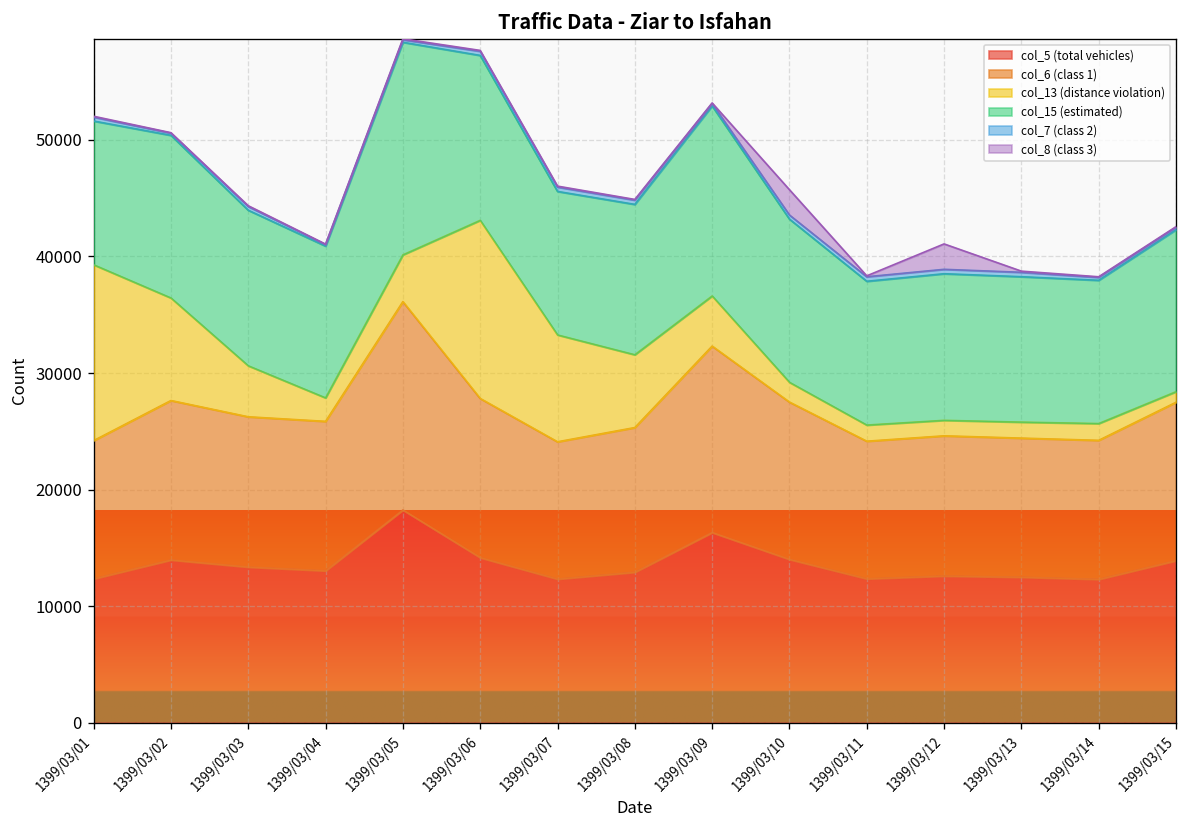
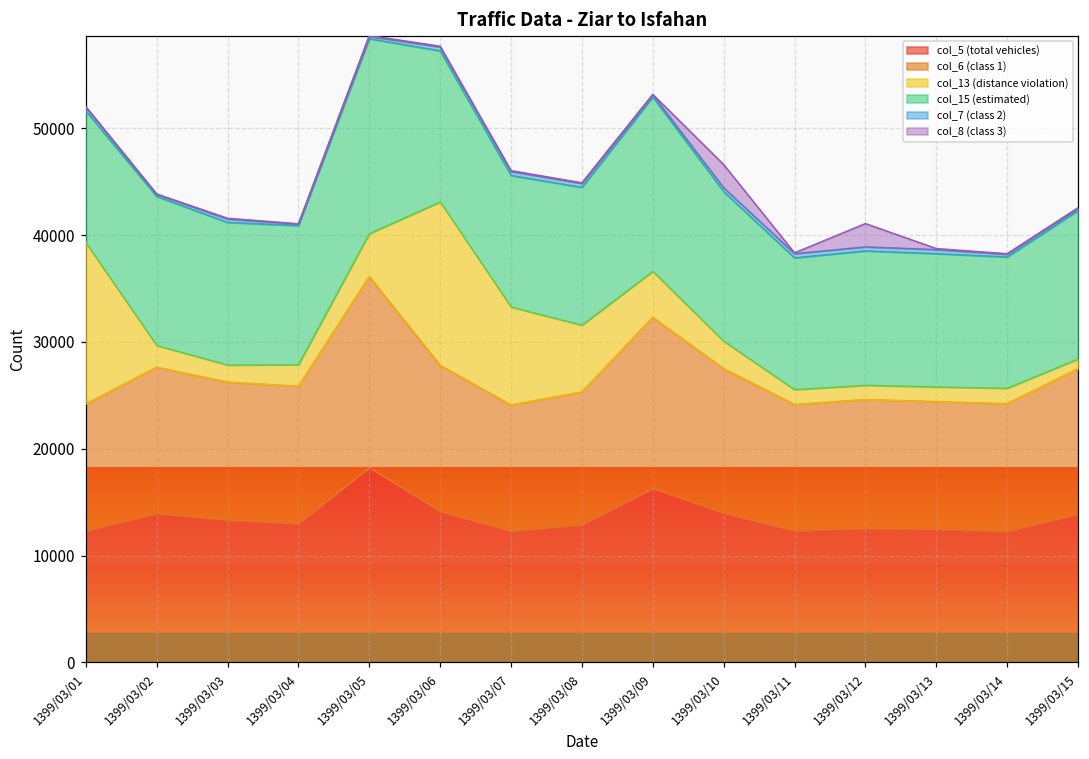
  {
    "col_13 (distance violation)": {
      "1399/03/01": 15000,
-     "1399/03/02": 9000,
-     "1399/03/03": 4000,
+     "1399/03/02": 2000,
+     "1399/03/03": 2000,
      "1399/03/04": 2000,
      "1399/03/05": 4000,
      "1399/03/06": 15000,
      "1399/03/07": 9000,
      "1399/03/08": 6000,
      "1399/03/09": 4000,
-     "1399/03/10": 2000,
+     "1399/03/10": 3000,
      "1399/03/11": 1000,
      "1399/03/12": 1000,
      "1399/03/13": 1000,
      "1399/03/14": 1000,
      "1399/03/15": 1000
    },
    "col_15 (estimated)": {
      "1399/03/01": 12000,
      "1399/03/03": 13000,
      "1399/03/06": 14000,
      "1399/03/07": 12000,
      "1399/03/08": 13000,
      "1399/03/10": 14000,
      "1399/03/11": 12000,
      "1399/03/12": 13000,
      "1399/03/13": 12000
    },
    "col_7 (class 2)": {
      "1399/03/10": 0,
      "1399/03/12": 0
    },
    "col_8 (class 3)": {
      "1399/03/10": 2000,
      "1399/03/12": 2000
    }
  }
